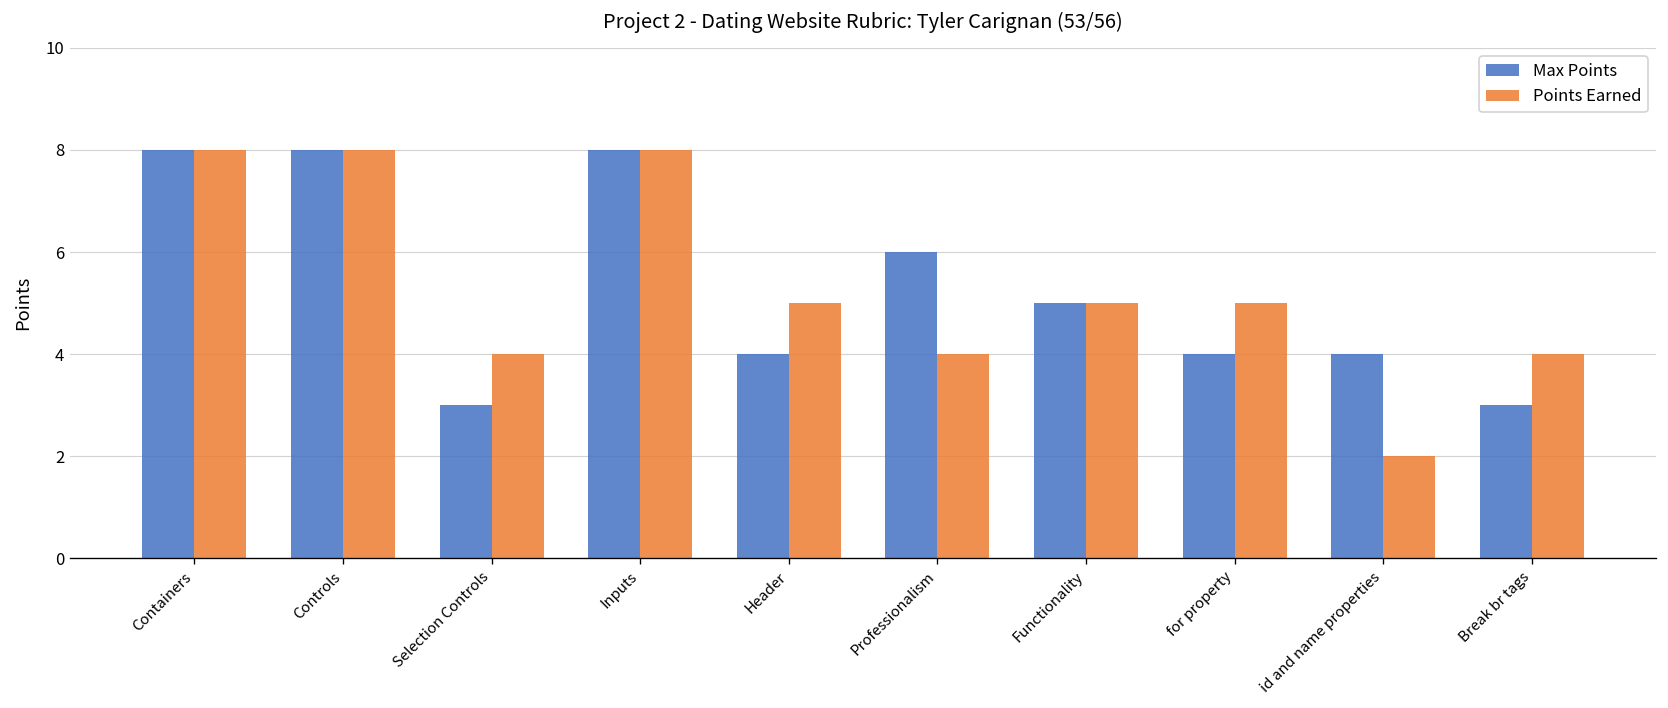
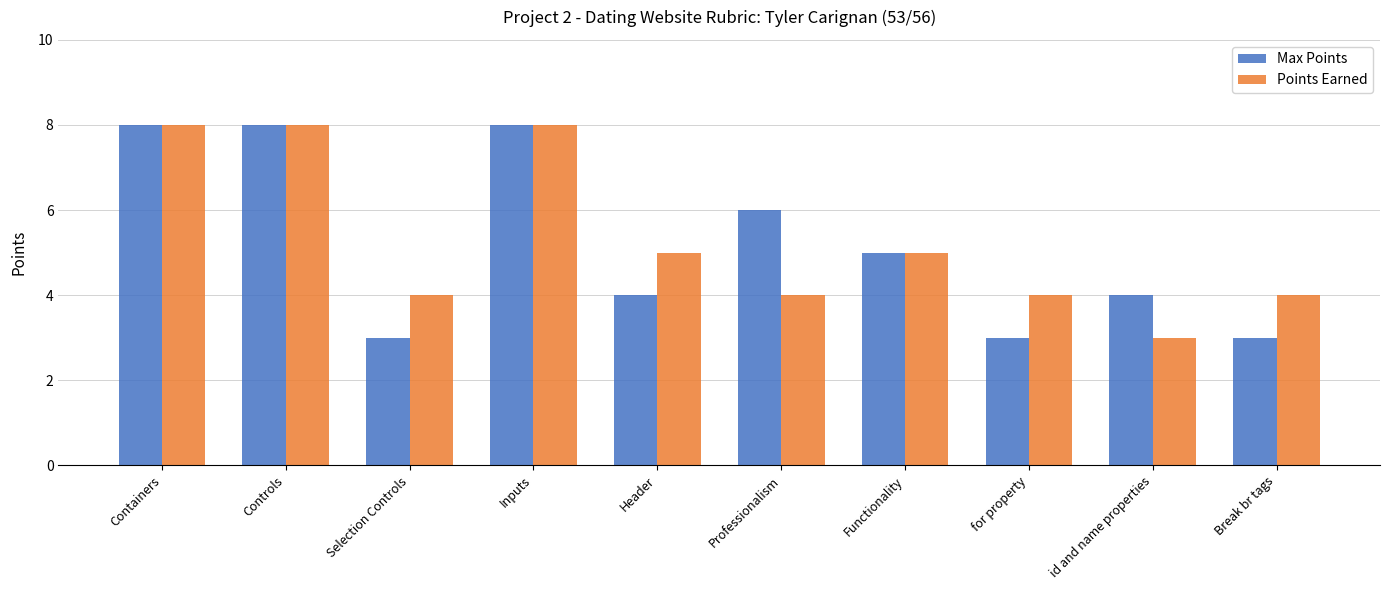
  {
    "Max Points": {
      "Containers": 8,
      "Controls": 8,
      "Selection Controls": 3,
      "Inputs": 8,
      "Header": 4,
      "Professionalism": 6,
      "Functionality": 5,
-     "for property": 4,
+     "for property": 3,
      "id and name properties": 4,
      "Break br tags": 3
    },
    "Points Earned": {
      "Containers": 8,
      "Controls": 8,
      "Selection Controls": 4,
      "Inputs": 8,
      "Header": 5,
      "Professionalism": 4,
      "Functionality": 5,
-     "for property": 5,
-     "id and name properties": 2,
+     "for property": 4,
+     "id and name properties": 3,
      "Break br tags": 4
    }
  }
